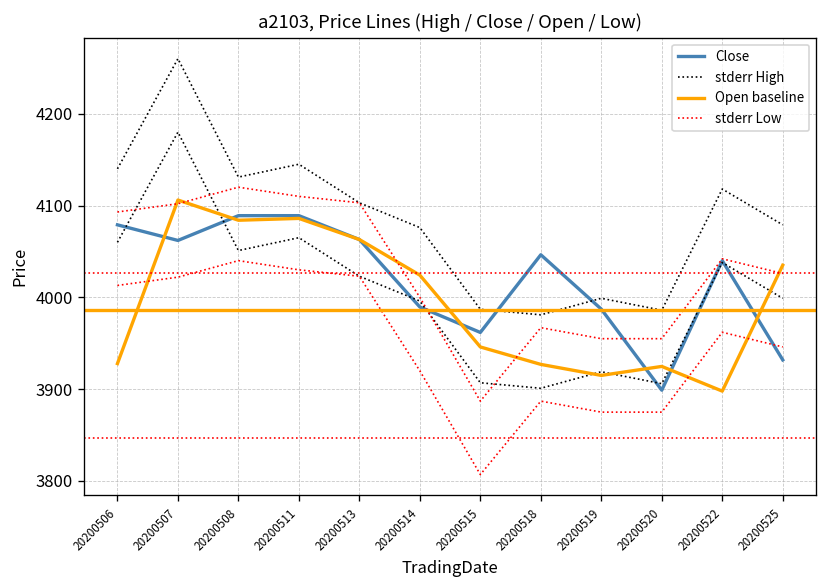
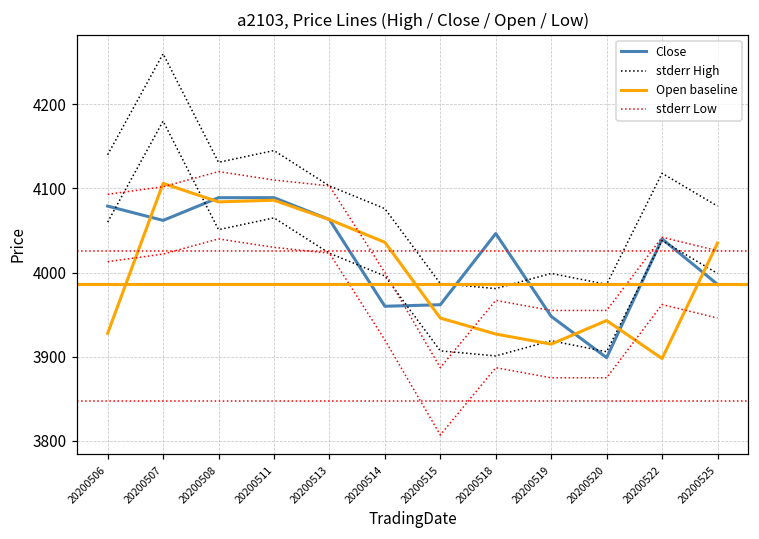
  {
    "Close": {
      "20200506": 4080,
      "20200507": 4060,
      "20200508": 4090,
-     "20200514": 3990,
+     "20200514": 3960,
      "20200515": 3960,
      "20200518": 4050,
-     "20200519": 3990,
+     "20200519": 3950,
      "20200520": 3900,
-     "20200525": 3930
+     "20200525": 3990
    },
    "Open baseline": {
      "20200506": 3930,
      "20200507": 4110,
      "20200508": 4080,
-     "20200514": 4020,
+     "20200514": 4040,
      "20200515": 3950,
      "20200518": 3930,
      "20200519": 3920,
-     "20200520": 3920,
+     "20200520": 3940,
      "20200522": 3900,
      "20200525": 4040
    }
  }
